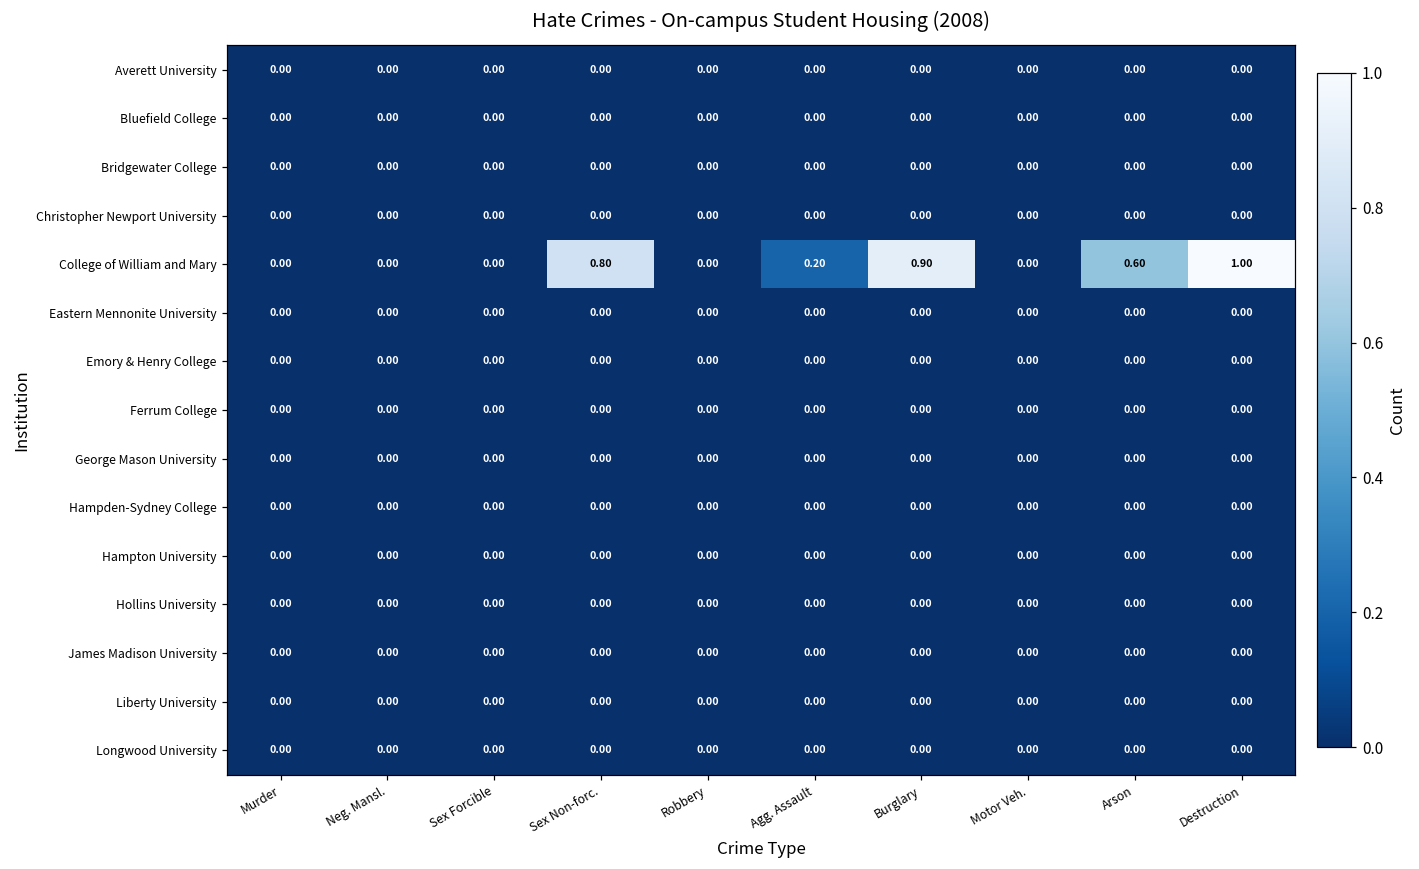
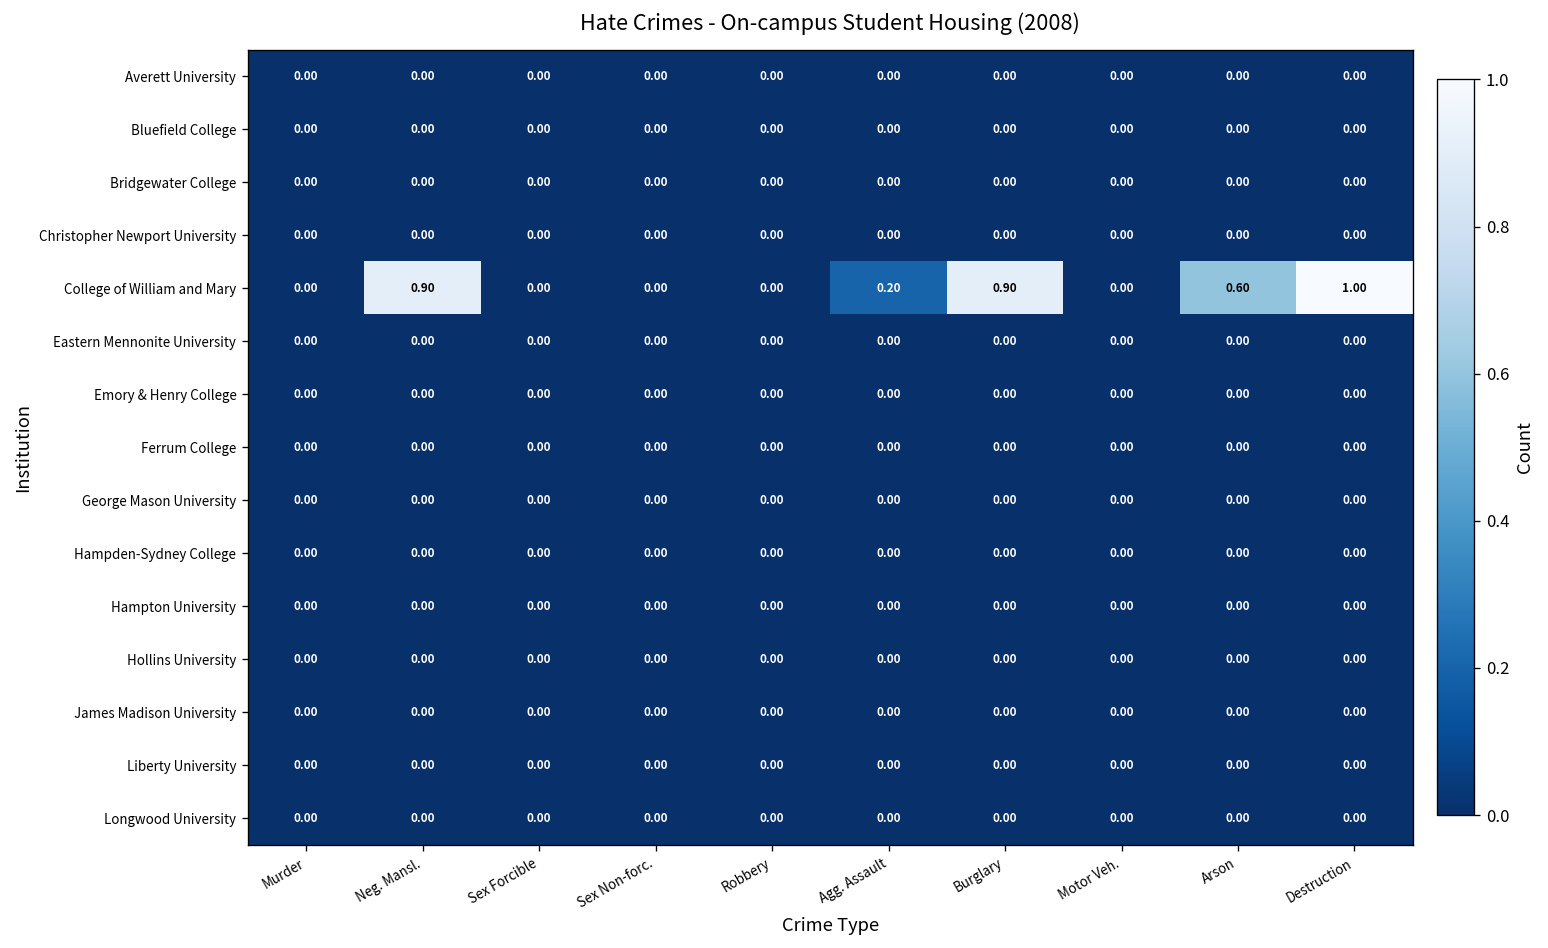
  {
    "Averett University": {
      "Murder": 0.00,
      "Neg. Mansl.": 0.00,
      "Sex Forcible": 0.00,
      "Sex Non-forc.": 0.00,
      "Robbery": 0.00,
      "Agg. Assault": 0.00,
      "Burglary": 0.00,
      "Motor Veh.": 0.00,
      "Arson": 0.00,
      "Destruction": 0.00
    },
    "Bluefield College": {
      "Murder": 0.00,
      "Neg. Mansl.": 0.00,
      "Sex Forcible": 0.00,
      "Sex Non-forc.": 0.00,
      "Robbery": 0.00,
      "Agg. Assault": 0.00,
      "Burglary": 0.00,
      "Motor Veh.": 0.00,
      "Arson": 0.00,
      "Destruction": 0.00
    },
    "Bridgewater College": {
      "Murder": 0.00,
      "Neg. Mansl.": 0.00,
      "Sex Forcible": 0.00,
      "Sex Non-forc.": 0.00,
      "Robbery": 0.00,
      "Agg. Assault": 0.00,
      "Burglary": 0.00,
      "Motor Veh.": 0.00,
      "Arson": 0.00,
      "Destruction": 0.00
    },
    "Christopher Newport University": {
      "Murder": 0.00,
      "Neg. Mansl.": 0.00,
      "Sex Forcible": 0.00,
      "Sex Non-forc.": 0.00,
      "Robbery": 0.00,
      "Agg. Assault": 0.00,
      "Burglary": 0.00,
      "Motor Veh.": 0.00,
      "Arson": 0.00,
      "Destruction": 0.00
    },
    "College of William and Mary": {
      "Murder": 0.00,
-     "Neg. Mansl.": 0.00,
+     "Neg. Mansl.": 0.90,
      "Sex Forcible": 0.00,
-     "Sex Non-forc.": 0.80,
+     "Sex Non-forc.": 0.00,
      "Robbery": 0.00,
      "Agg. Assault": 0.20,
      "Burglary": 0.90,
      "Motor Veh.": 0.00,
      "Arson": 0.60,
      "Destruction": 1.00
    },
    "Eastern Mennonite University": {
      "Murder": 0.00,
      "Neg. Mansl.": 0.00,
      "Sex Forcible": 0.00,
      "Sex Non-forc.": 0.00,
      "Robbery": 0.00,
      "Agg. Assault": 0.00,
      "Burglary": 0.00,
      "Motor Veh.": 0.00,
      "Arson": 0.00,
      "Destruction": 0.00
    },
    "Emory & Henry College": {
      "Murder": 0.00,
      "Neg. Mansl.": 0.00,
      "Sex Forcible": 0.00,
      "Sex Non-forc.": 0.00,
      "Robbery": 0.00,
      "Agg. Assault": 0.00,
      "Burglary": 0.00,
      "Motor Veh.": 0.00,
      "Arson": 0.00,
      "Destruction": 0.00
    },
    "Ferrum College": {
      "Murder": 0.00,
      "Neg. Mansl.": 0.00,
      "Sex Forcible": 0.00,
      "Sex Non-forc.": 0.00,
      "Robbery": 0.00,
      "Agg. Assault": 0.00,
      "Burglary": 0.00,
      "Motor Veh.": 0.00,
      "Arson": 0.00,
      "Destruction": 0.00
    },
    "George Mason University": {
      "Murder": 0.00,
      "Neg. Mansl.": 0.00,
      "Sex Forcible": 0.00,
      "Sex Non-forc.": 0.00,
      "Robbery": 0.00,
      "Agg. Assault": 0.00,
      "Burglary": 0.00,
      "Motor Veh.": 0.00,
      "Arson": 0.00,
      "Destruction": 0.00
    },
    "Hampden-Sydney College": {
      "Murder": 0.00,
      "Neg. Mansl.": 0.00,
      "Sex Forcible": 0.00,
      "Sex Non-forc.": 0.00,
      "Robbery": 0.00,
      "Agg. Assault": 0.00,
      "Burglary": 0.00,
      "Motor Veh.": 0.00,
      "Arson": 0.00,
      "Destruction": 0.00
    },
    "Hampton University": {
      "Murder": 0.00,
      "Neg. Mansl.": 0.00,
      "Sex Forcible": 0.00,
      "Sex Non-forc.": 0.00,
      "Robbery": 0.00,
      "Agg. Assault": 0.00,
      "Burglary": 0.00,
      "Motor Veh.": 0.00,
      "Arson": 0.00,
      "Destruction": 0.00
    },
    "Hollins University": {
      "Murder": 0.00,
      "Neg. Mansl.": 0.00,
      "Sex Forcible": 0.00,
      "Sex Non-forc.": 0.00,
      "Robbery": 0.00,
      "Agg. Assault": 0.00,
      "Burglary": 0.00,
      "Motor Veh.": 0.00,
      "Arson": 0.00,
      "Destruction": 0.00
    },
    "James Madison University": {
      "Murder": 0.00,
      "Neg. Mansl.": 0.00,
      "Sex Forcible": 0.00,
      "Sex Non-forc.": 0.00,
      "Robbery": 0.00,
      "Agg. Assault": 0.00,
      "Burglary": 0.00,
      "Motor Veh.": 0.00,
      "Arson": 0.00,
      "Destruction": 0.00
    },
    "Liberty University": {
      "Murder": 0.00,
      "Neg. Mansl.": 0.00,
      "Sex Forcible": 0.00,
      "Sex Non-forc.": 0.00,
      "Robbery": 0.00,
      "Agg. Assault": 0.00,
      "Burglary": 0.00,
      "Motor Veh.": 0.00,
      "Arson": 0.00,
      "Destruction": 0.00
    },
    "Longwood University": {
      "Murder": 0.00,
      "Neg. Mansl.": 0.00,
      "Sex Forcible": 0.00,
      "Sex Non-forc.": 0.00,
      "Robbery": 0.00,
      "Agg. Assault": 0.00,
      "Burglary": 0.00,
      "Motor Veh.": 0.00,
      "Arson": 0.00,
      "Destruction": 0.00
    }
  }
